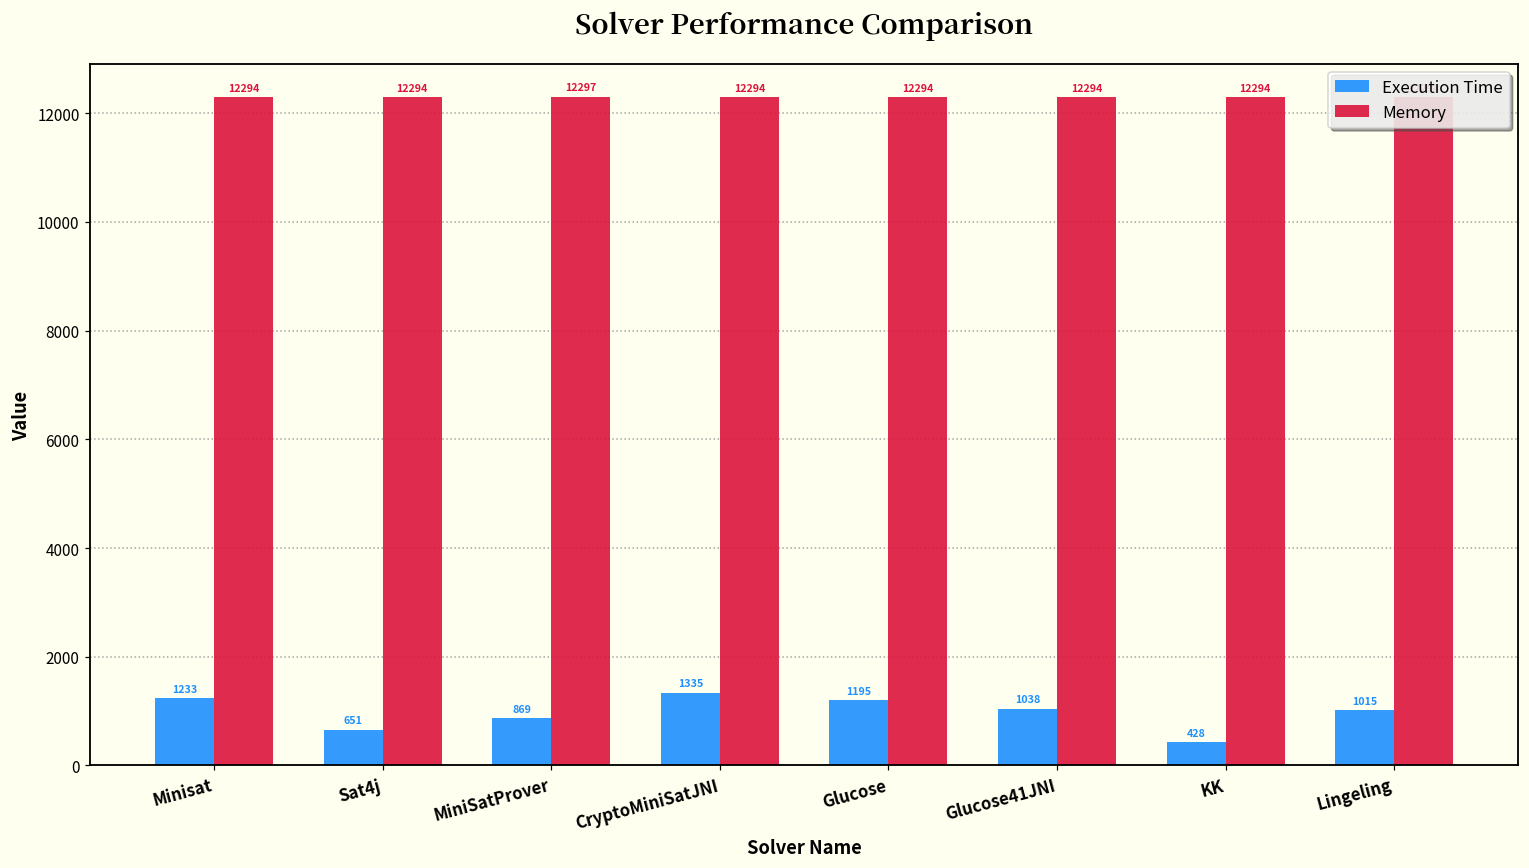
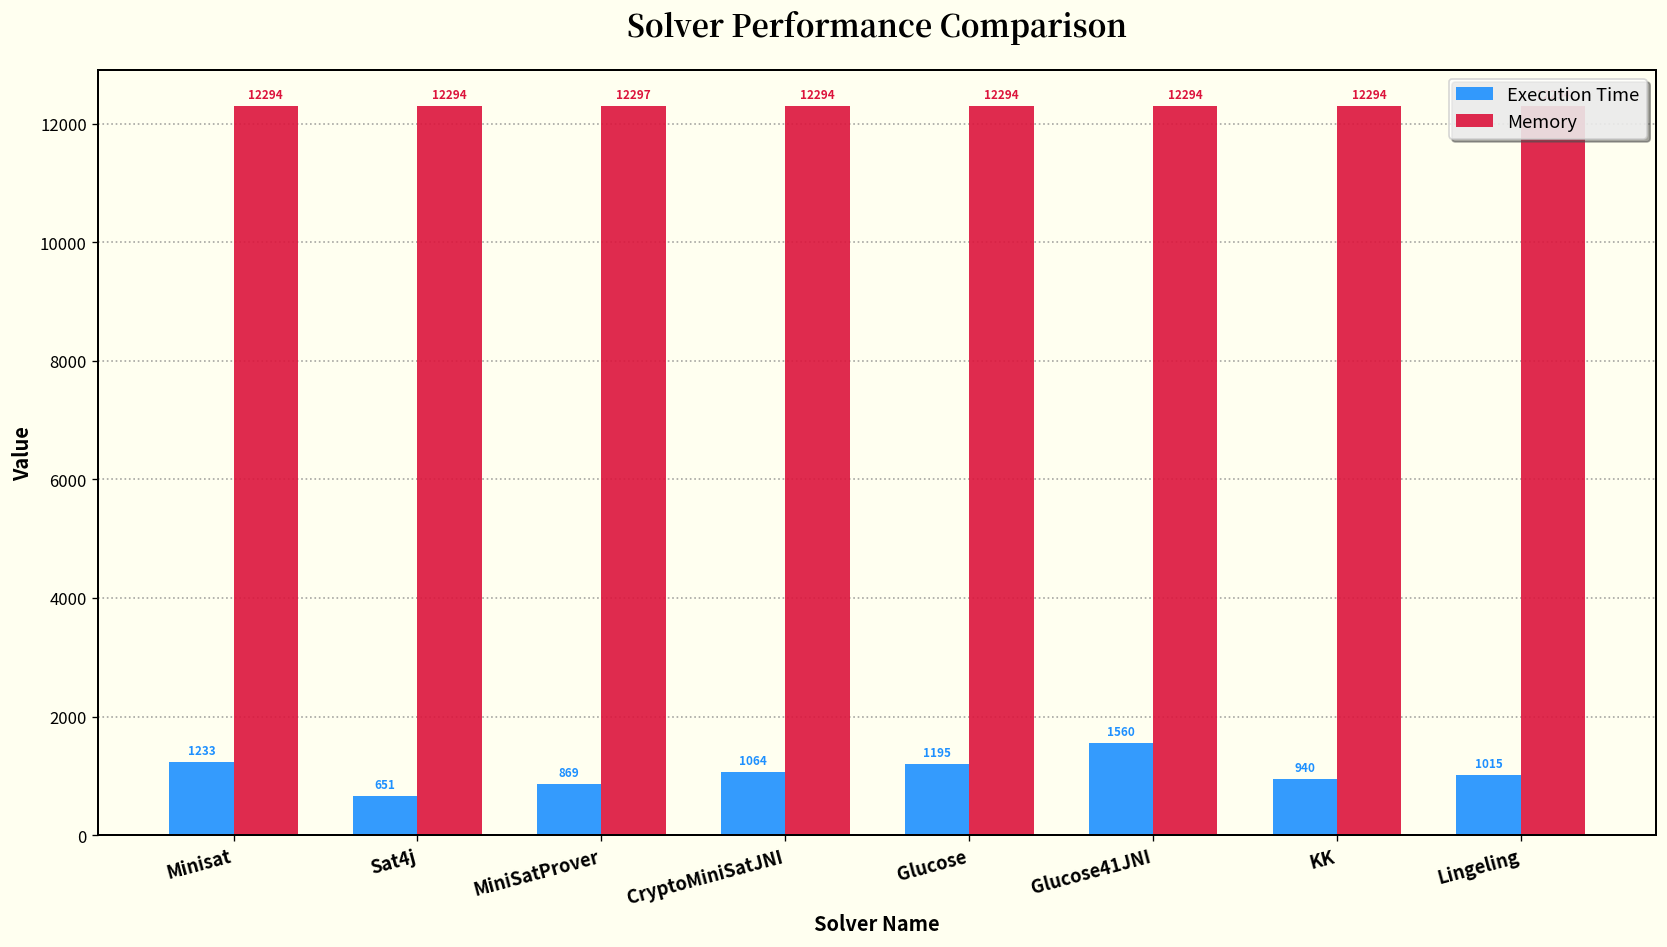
  {
    "Execution Time": {
      "Minisat": 1233,
      "Sat4j": 651,
      "MiniSatProver": 869,
-     "CryptoMiniSatJNI": 1335,
+     "CryptoMiniSatJNI": 1064,
      "Glucose": 1195,
-     "Glucose41JNI": 1038,
-     "KK": 428,
+     "Glucose41JNI": 1560,
+     "KK": 940,
      "Lingeling": 1015
    },
    "Memory": {
      "Minisat": 12294,
      "Sat4j": 12294,
      "MiniSatProver": 12297,
      "CryptoMiniSatJNI": 12294,
      "Glucose": 12294,
      "Glucose41JNI": 12294,
      "KK": 12294
    }
  }
